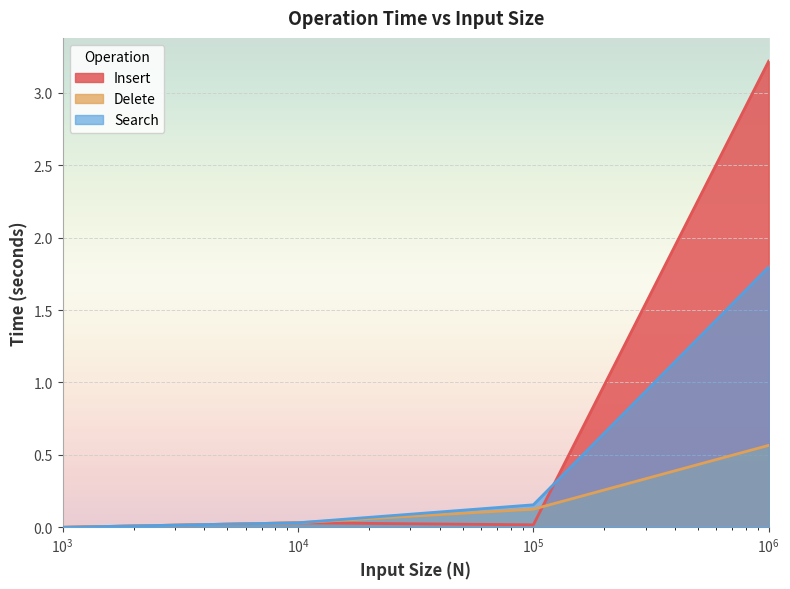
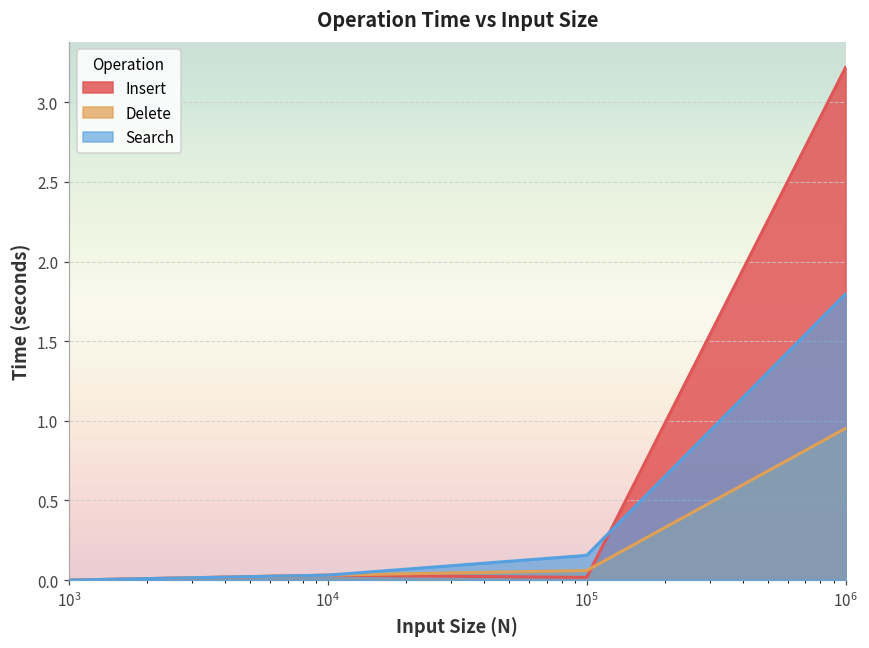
  {
    "Insert": {
      "10^5": 0.02,
      "10^6": 3.22
    },
    "Delete": {
-     "10^5": 0.13,
-     "10^6": 0.57
+     "10^5": 0.06,
+     "10^6": 0.95
    },
    "Search": {
      "10^5": 0.16,
      "10^6": 1.80
    }
  }
